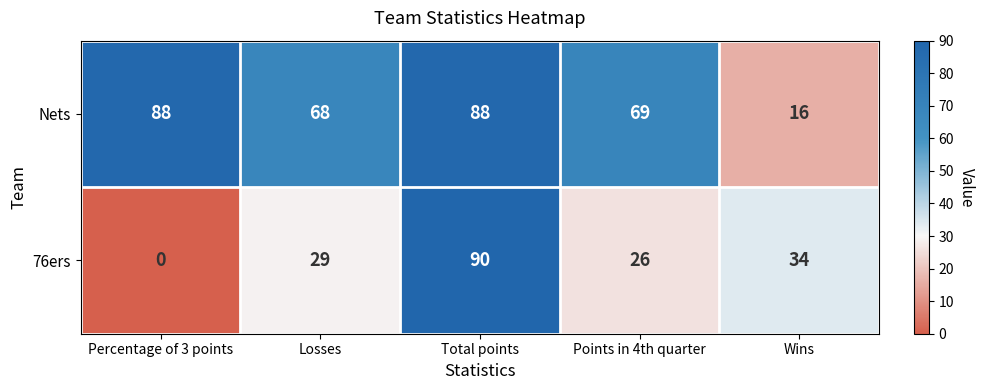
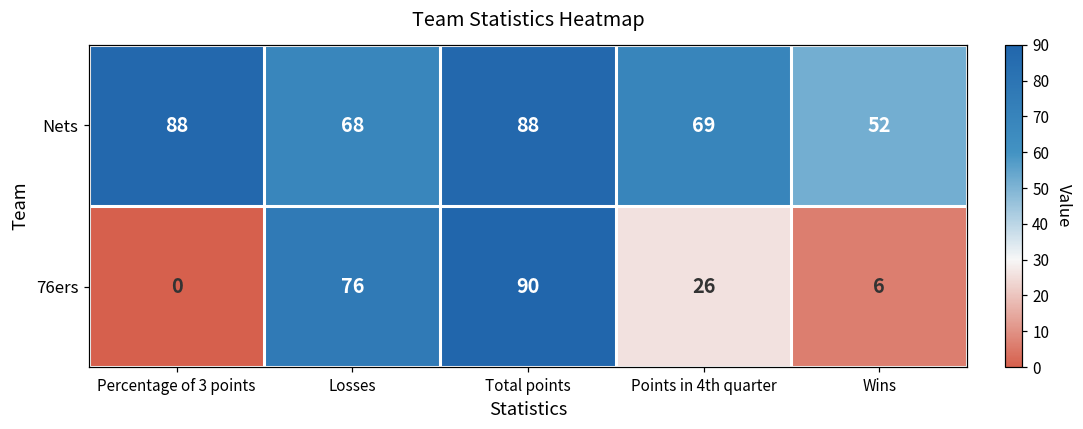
  {
    "Nets": {
      "Percentage of 3 points": 88,
      "Losses": 68,
      "Total points": 88,
      "Points in 4th quarter": 69,
-     "Wins": 16
+     "Wins": 52
    },
    "76ers": {
      "Percentage of 3 points": 0,
-     "Losses": 29,
+     "Losses": 76,
      "Total points": 90,
      "Points in 4th quarter": 26,
-     "Wins": 34
+     "Wins": 6
    }
  }
